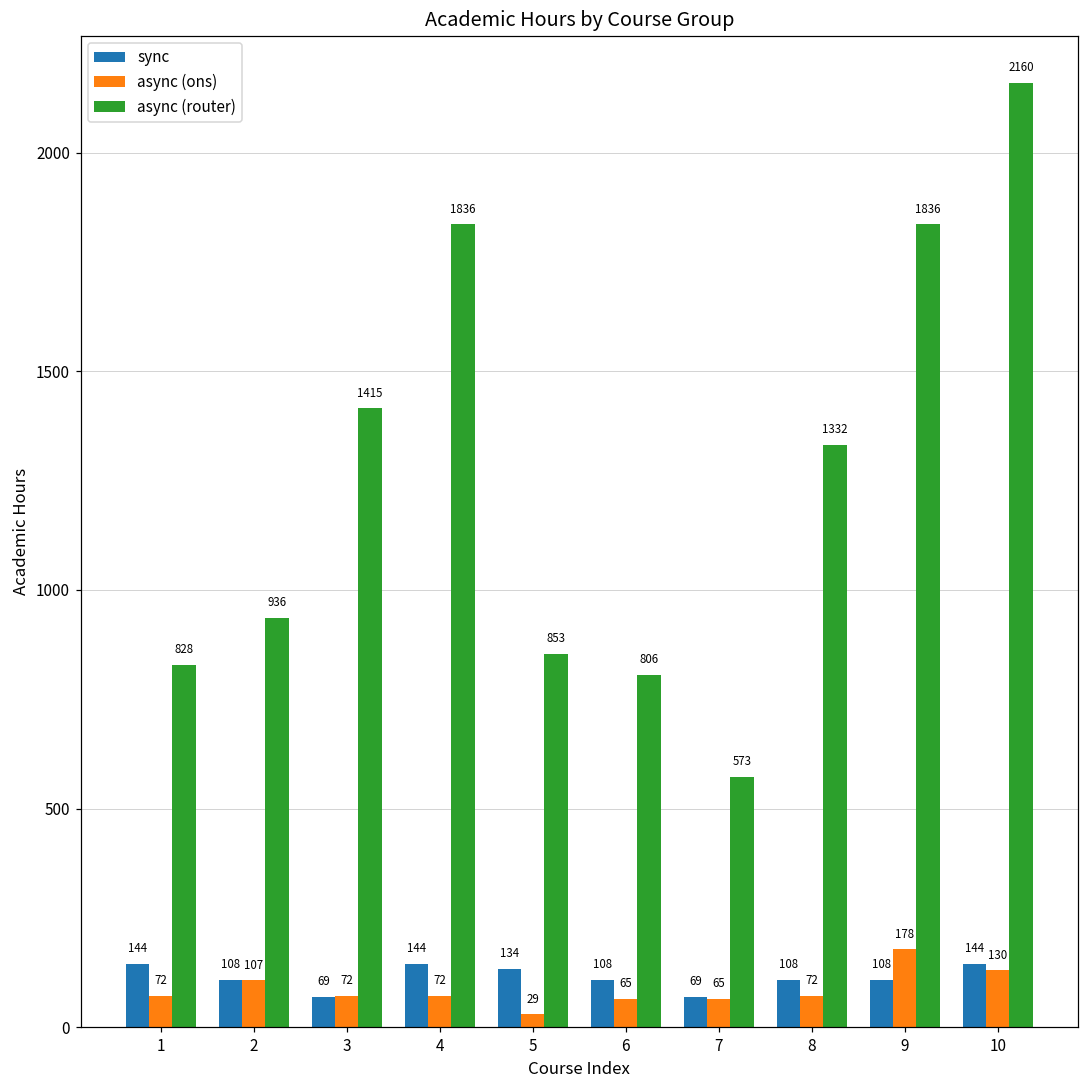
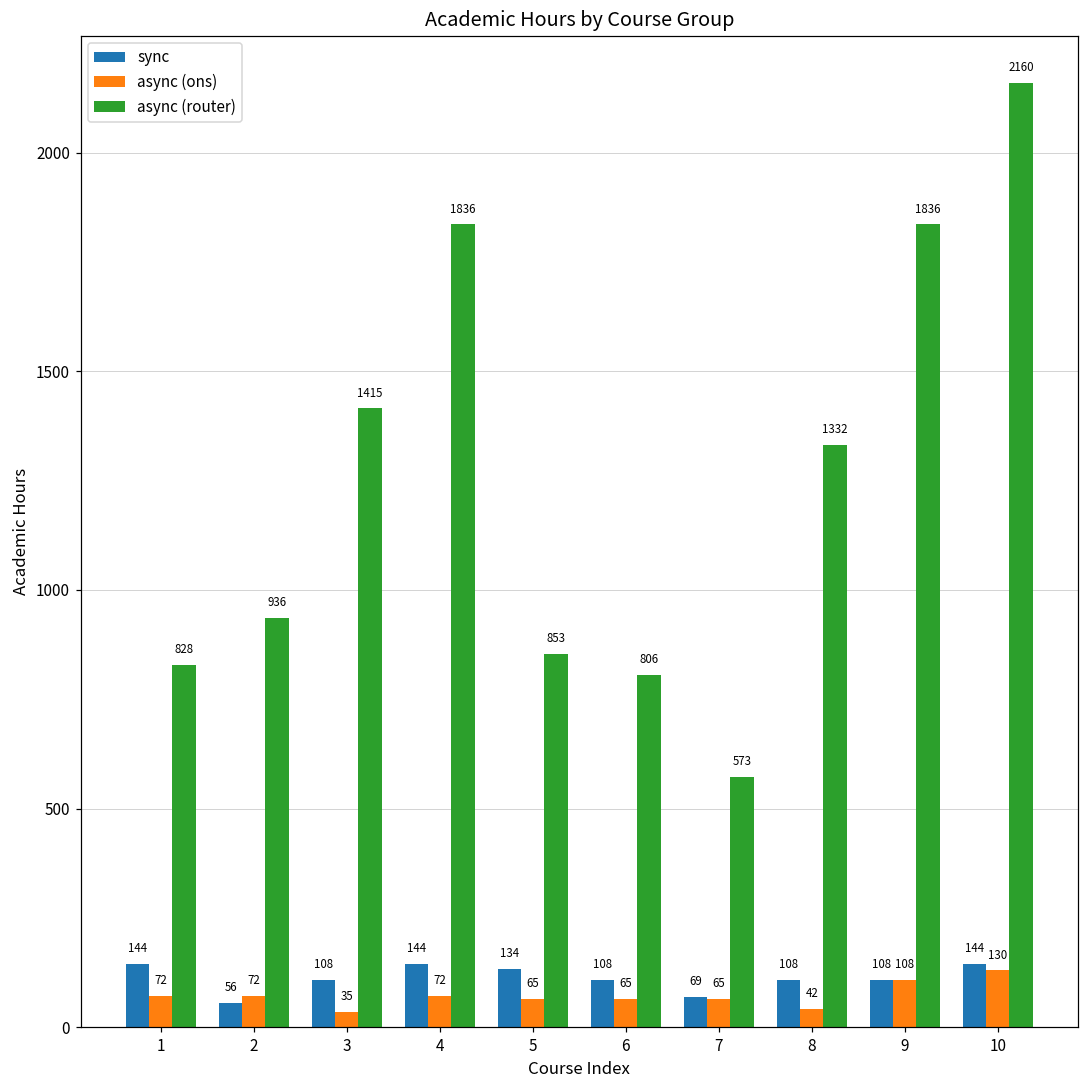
  {
    "sync": {
      "1": 144,
-     "2": 108,
-     "3": 69,
+     "2": 56,
+     "3": 108,
      "4": 144,
      "5": 134,
      "6": 108,
      "7": 69,
      "8": 108,
      "9": 108,
      "10": 144
    },
    "async (ons)": {
      "1": 72,
-     "2": 107,
-     "3": 72,
+     "2": 72,
+     "3": 35,
      "4": 72,
-     "5": 29,
+     "5": 65,
      "6": 65,
      "7": 65,
-     "8": 72,
-     "9": 178,
+     "8": 42,
+     "9": 108,
      "10": 130
    },
    "async (router)": {
      "1": 828,
      "2": 936,
      "3": 1415,
      "4": 1836,
      "5": 853,
      "6": 806,
      "7": 573,
      "8": 1332,
      "9": 1836,
      "10": 2160
    }
  }
